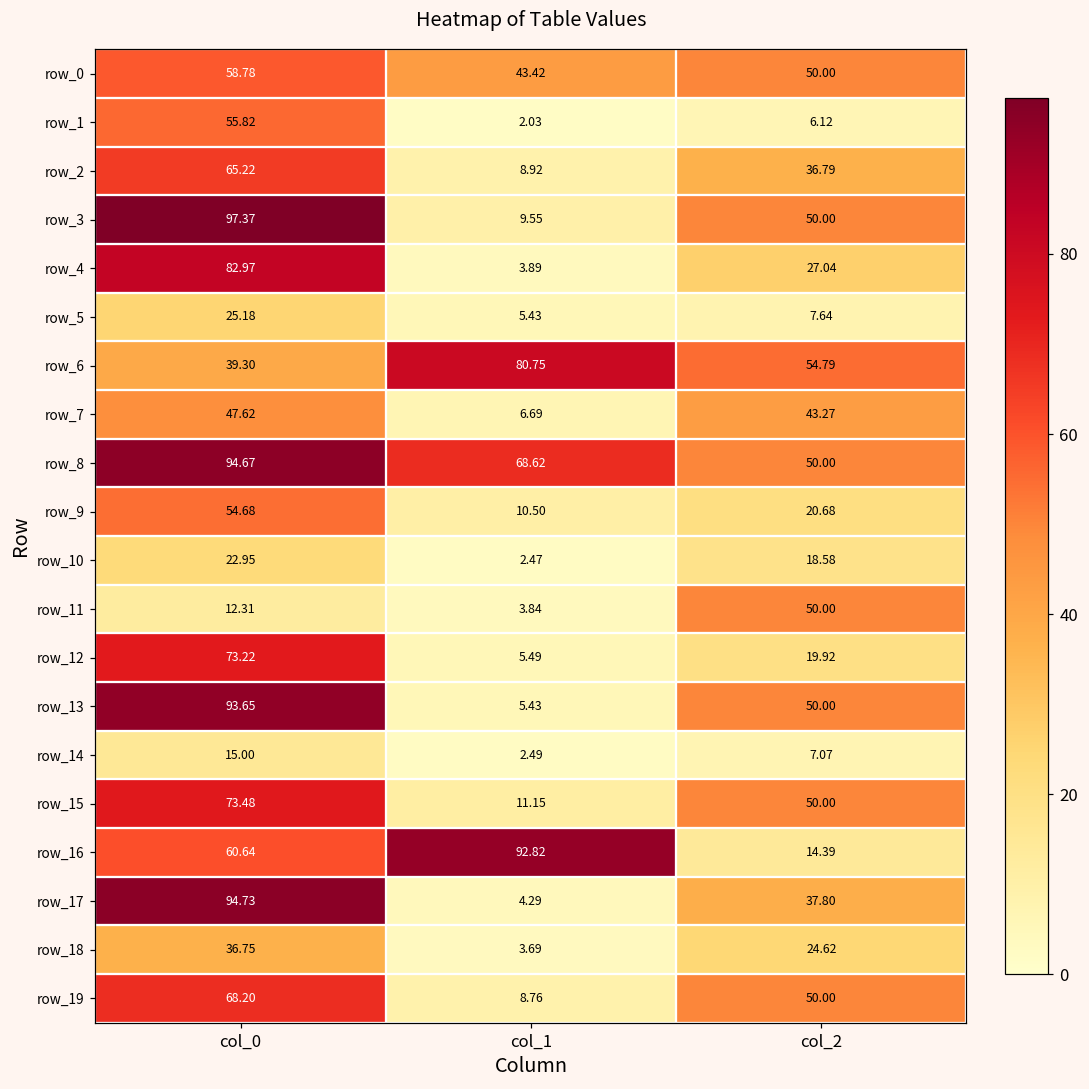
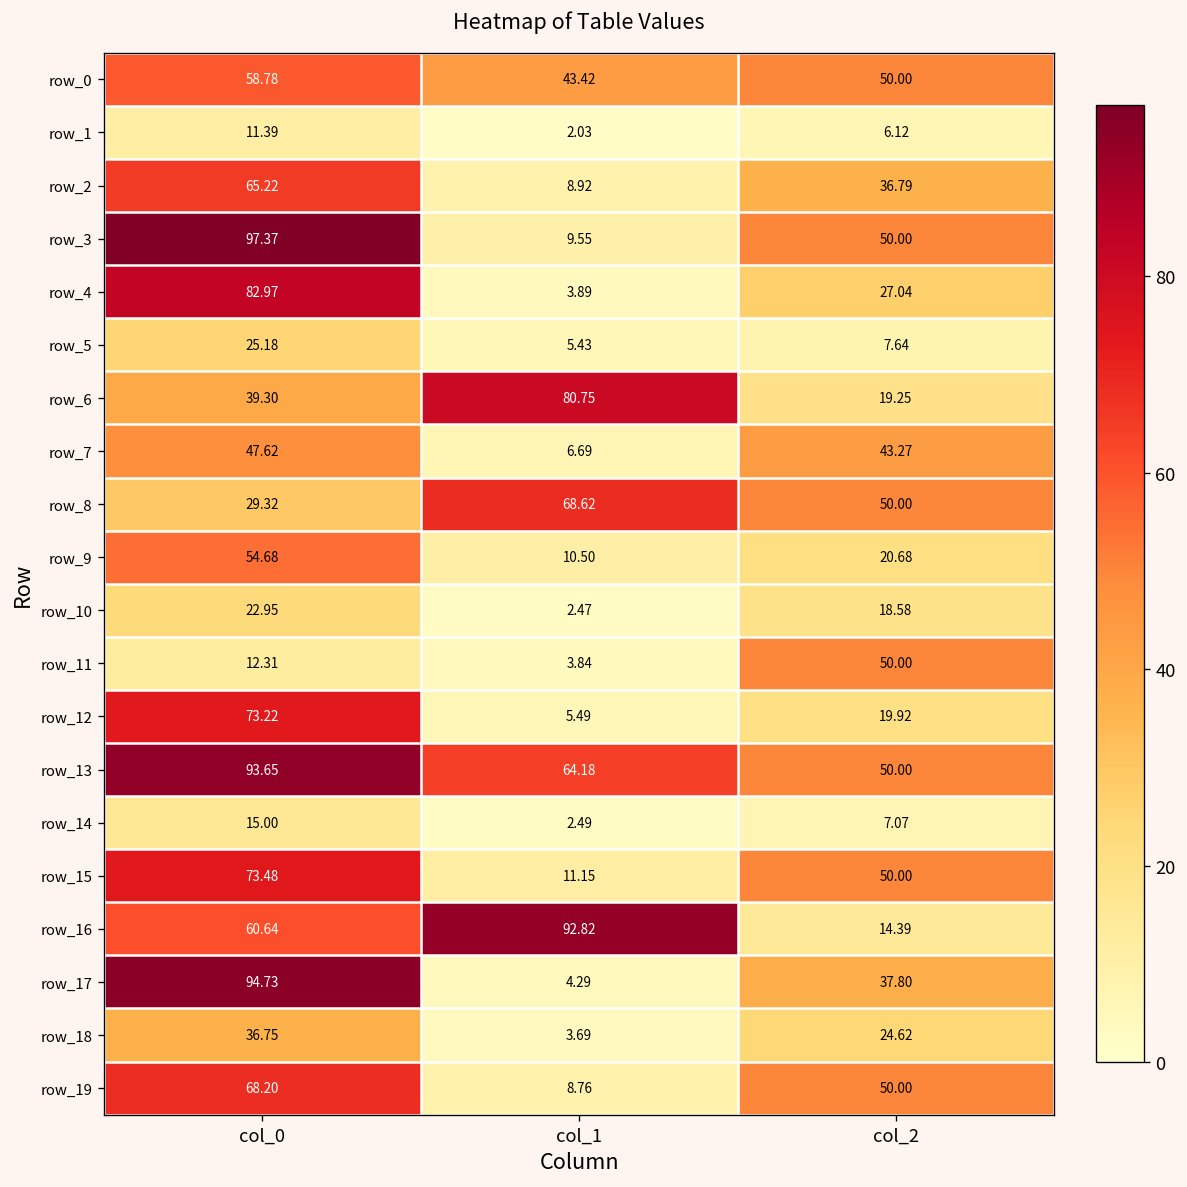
  {
    "row_0": {
      "col_0": 58.78,
      "col_1": 43.42,
      "col_2": 50.00
    },
    "row_1": {
-     "col_0": 55.82,
+     "col_0": 11.39,
      "col_1": 2.03,
      "col_2": 6.12
    },
    "row_2": {
      "col_0": 65.22,
      "col_1": 8.92,
      "col_2": 36.79
    },
    "row_3": {
      "col_0": 97.37,
      "col_1": 9.55,
      "col_2": 50.00
    },
    "row_4": {
      "col_0": 82.97,
      "col_1": 3.89,
      "col_2": 27.04
    },
    "row_5": {
      "col_0": 25.18,
      "col_1": 5.43,
      "col_2": 7.64
    },
    "row_6": {
      "col_0": 39.30,
      "col_1": 80.75,
-     "col_2": 54.79
+     "col_2": 19.25
    },
    "row_7": {
      "col_0": 47.62,
      "col_1": 6.69,
      "col_2": 43.27
    },
    "row_8": {
-     "col_0": 94.67,
+     "col_0": 29.32,
      "col_1": 68.62,
      "col_2": 50.00
    },
    "row_9": {
      "col_0": 54.68,
      "col_1": 10.50,
      "col_2": 20.68
    },
    "row_10": {
      "col_0": 22.95,
      "col_1": 2.47,
      "col_2": 18.58
    },
    "row_11": {
      "col_0": 12.31,
      "col_1": 3.84,
      "col_2": 50.00
    },
    "row_12": {
      "col_0": 73.22,
      "col_1": 5.49,
      "col_2": 19.92
    },
    "row_13": {
      "col_0": 93.65,
-     "col_1": 5.43,
+     "col_1": 64.18,
      "col_2": 50.00
    },
    "row_14": {
      "col_0": 15.00,
      "col_1": 2.49,
      "col_2": 7.07
    },
    "row_15": {
      "col_0": 73.48,
      "col_1": 11.15,
      "col_2": 50.00
    },
    "row_16": {
      "col_0": 60.64,
      "col_1": 92.82,
      "col_2": 14.39
    },
    "row_17": {
      "col_0": 94.73,
      "col_1": 4.29,
      "col_2": 37.80
    },
    "row_18": {
      "col_0": 36.75,
      "col_1": 3.69,
      "col_2": 24.62
    },
    "row_19": {
      "col_0": 68.20,
      "col_1": 8.76,
      "col_2": 50.00
    }
  }
